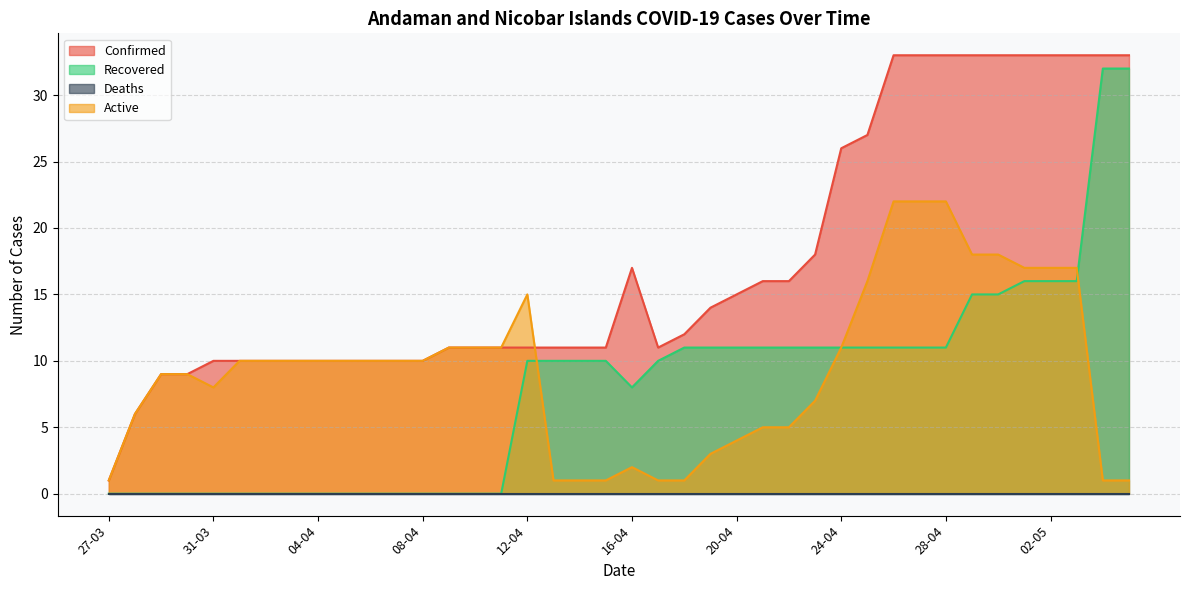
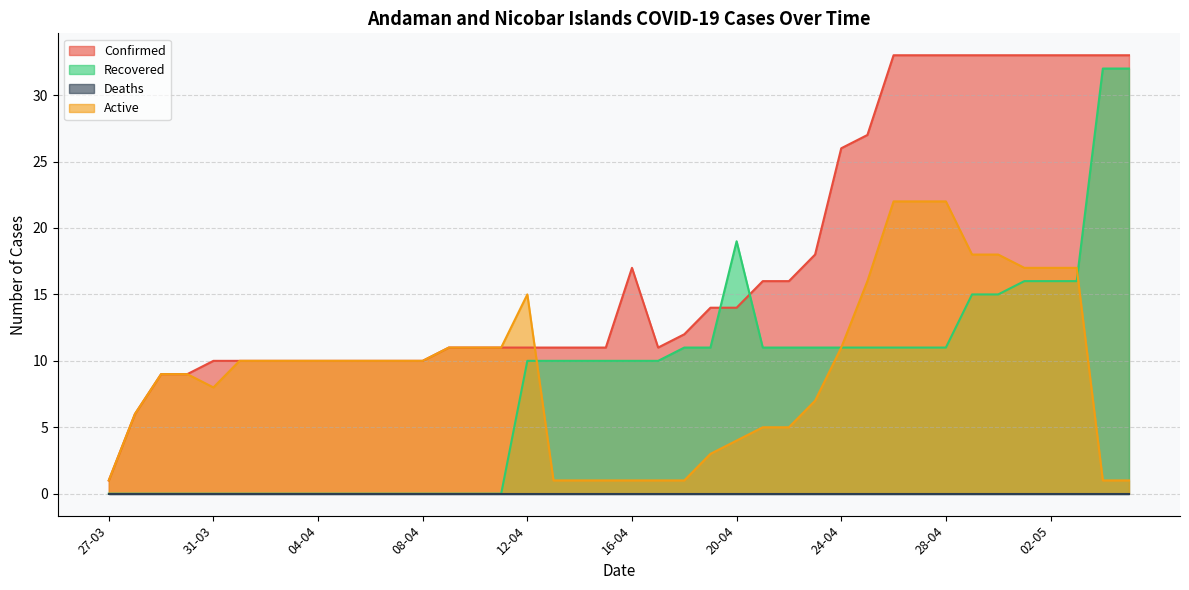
  {
    "Confirmed": {
      "31-03": 10,
      "12-04": 11,
      "16-04": 17,
-     "20-04": 15,
+     "20-04": 14,
      "24-04": 26,
      "28-04": 33,
      "02-05": 33
    },
    "Recovered": {
      "12-04": 10,
-     "16-04": 8,
-     "20-04": 11,
+     "16-04": 10,
+     "20-04": 19,
      "28-04": 11,
      "02-05": 16
    },
    "Deaths": {
      "12-04": 0,
      "16-04": 0,
      "20-04": 0,
      "24-04": 0,
      "28-04": 0,
      "02-05": 0
    },
    "Active": {
      "31-03": 8,
      "12-04": 15,
-     "16-04": 2,
+     "16-04": 1,
      "20-04": 4,
      "28-04": 22,
      "02-05": 17
    }
  }
